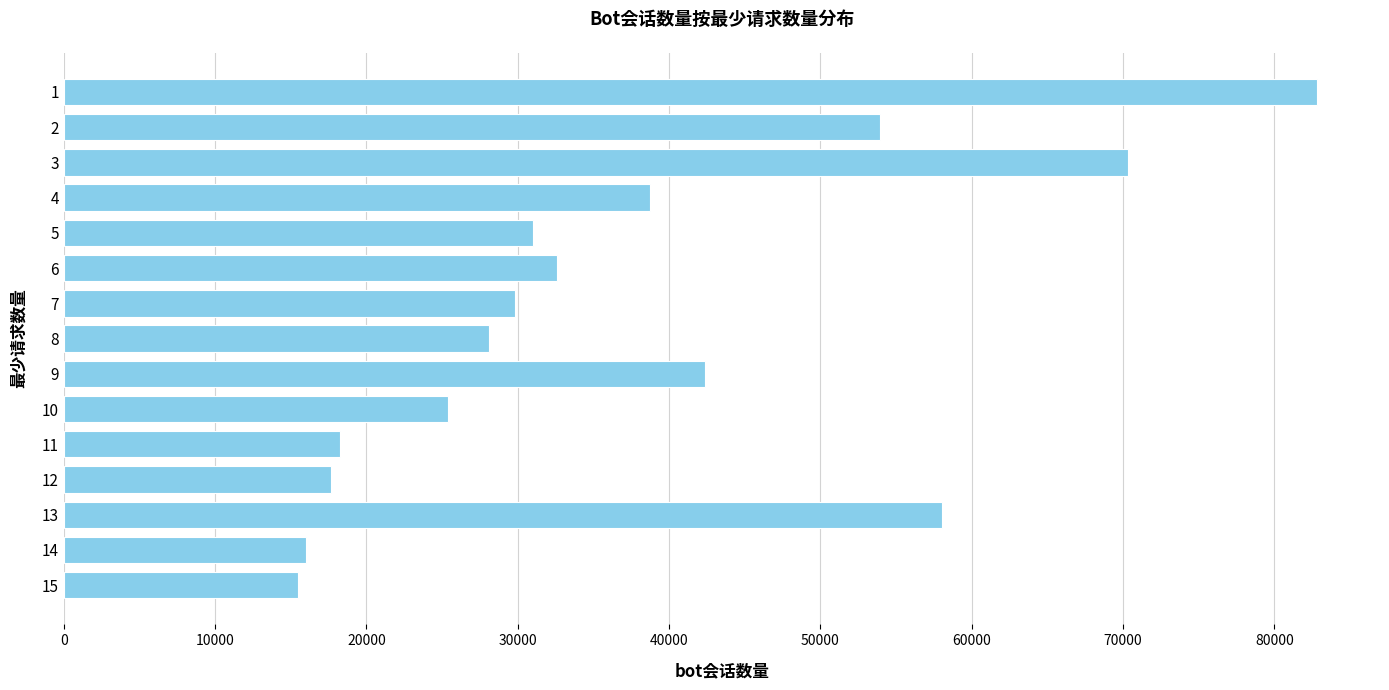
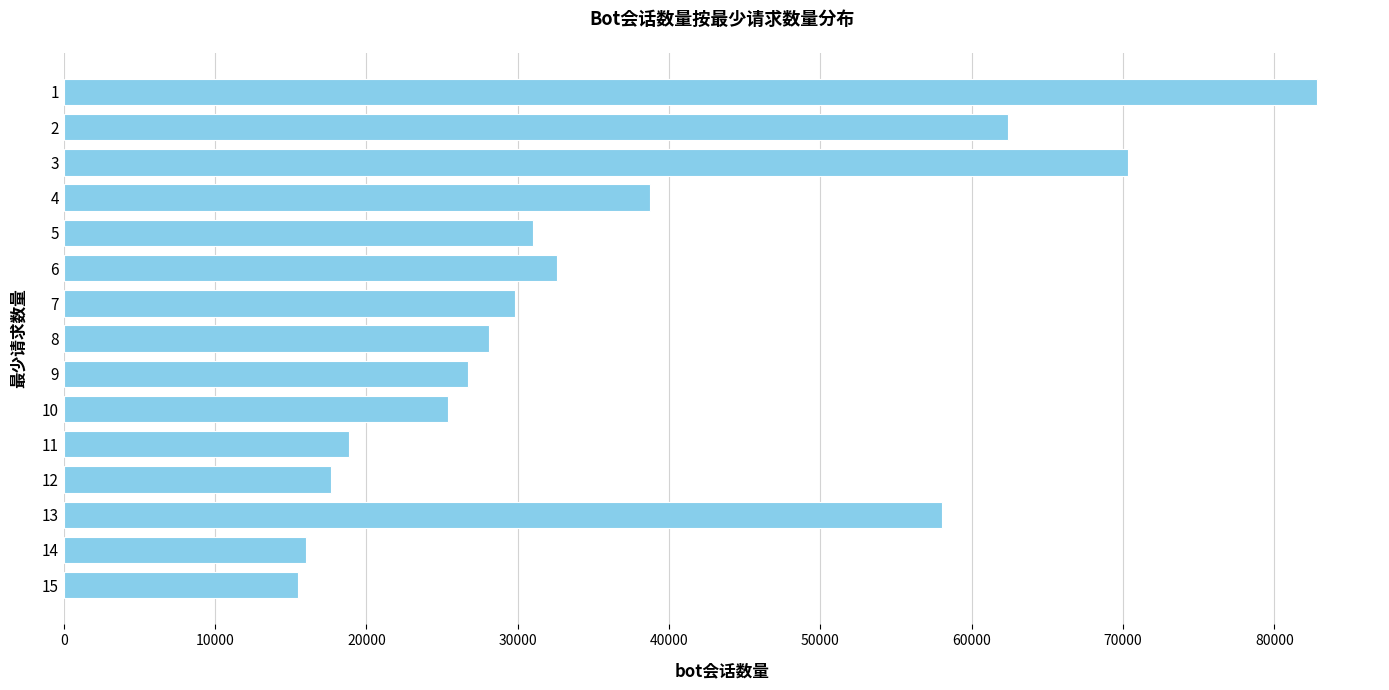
  {
    "1": 82800,
-   "2": 54000,
+   "2": 62400,
    "3": 70400,
    "4": 38800,
    "5": 31000,
    "6": 32600,
    "7": 29800,
    "8": 28100,
-   "9": 42400,
+   "9": 26700,
    "10": 25400,
-   "11": 18200,
+   "11": 18800,
    "12": 17600,
    "13": 58100,
    "14": 16000,
    "15": 15500
  }
